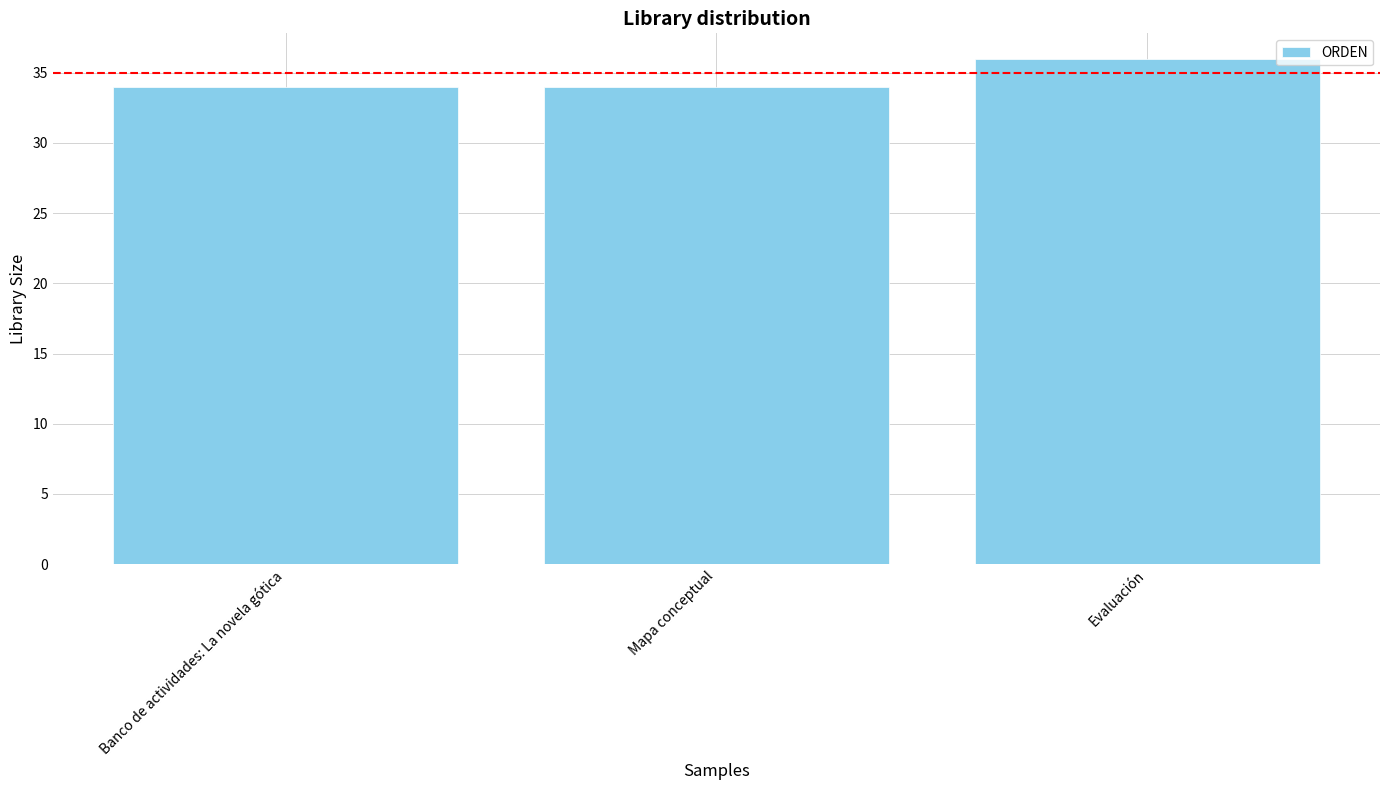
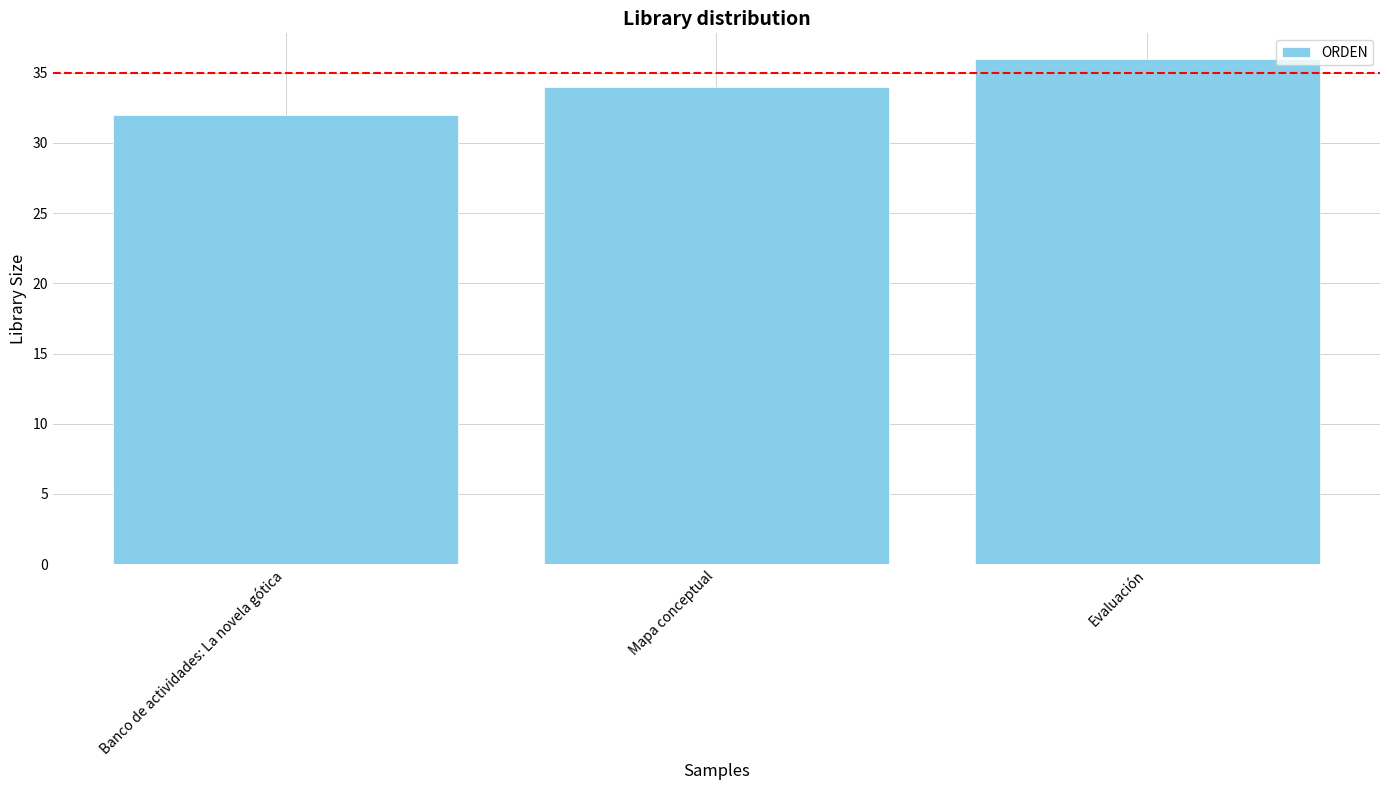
  {
-   "Banco de actividades: La novela gótica": 34,
+   "Banco de actividades: La novela gótica": 32,
    "Mapa conceptual": 34,
    "Evaluación": 36
  }
